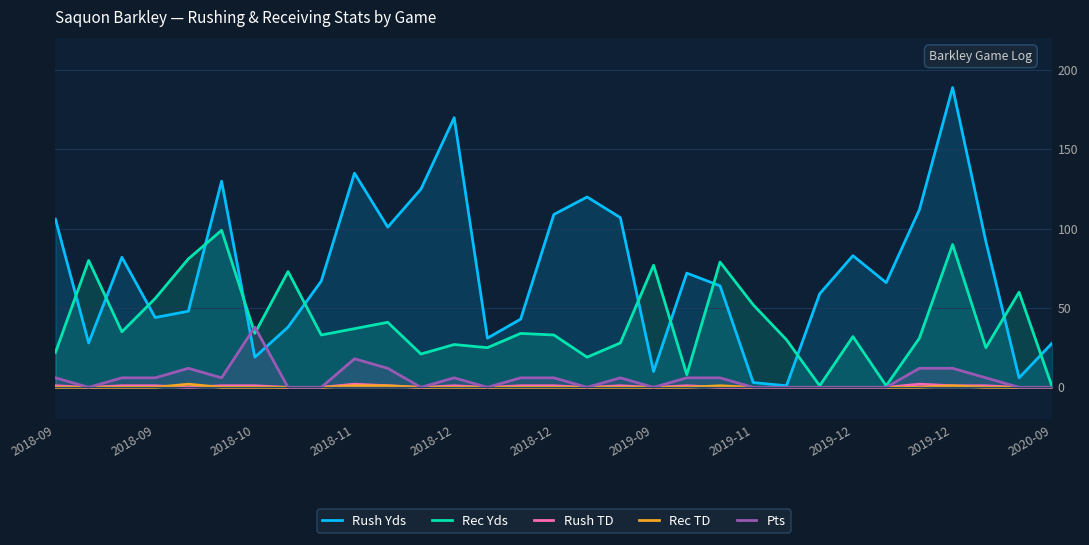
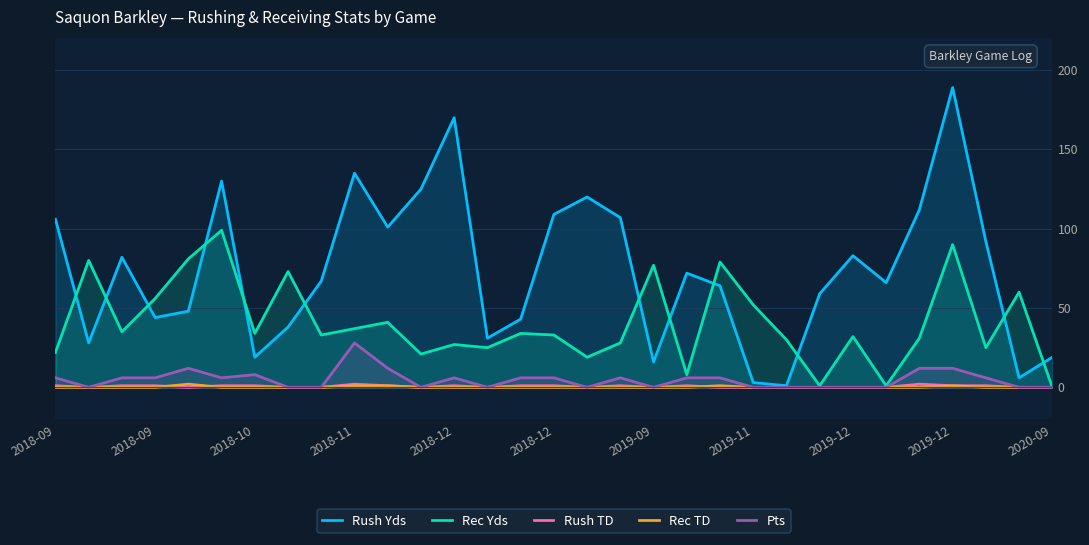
  {
    "Rush Yds": {
      "2018-10": 19,
      "2018-11": 135,
-     "2019-09": 10,
+     "2019-09": 16,
      "2019-11": 3,
-     "2020-09": 28
+     "2020-09": 19
    },
    "Rec Yds": {
      "2018-10": 34,
      "2018-11": 37,
      "2019-09": 77,
      "2019-11": 52
    },
    "Pts": {
-     "2018-10": 38,
-     "2018-11": 18
+     "2018-10": 8,
+     "2018-11": 28
    }
  }
